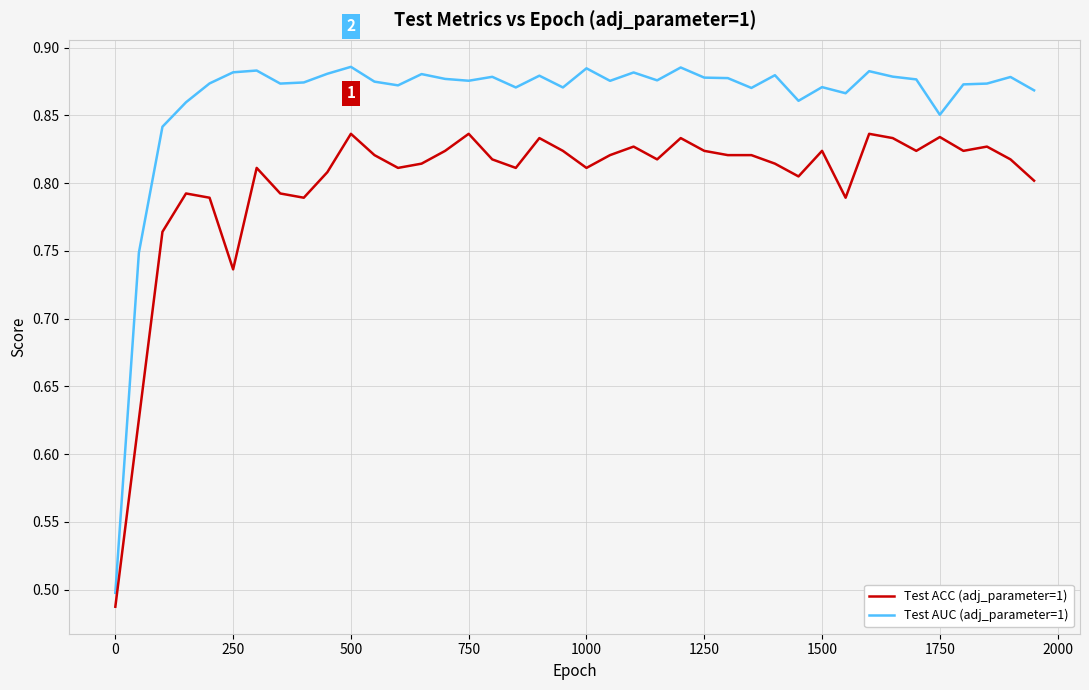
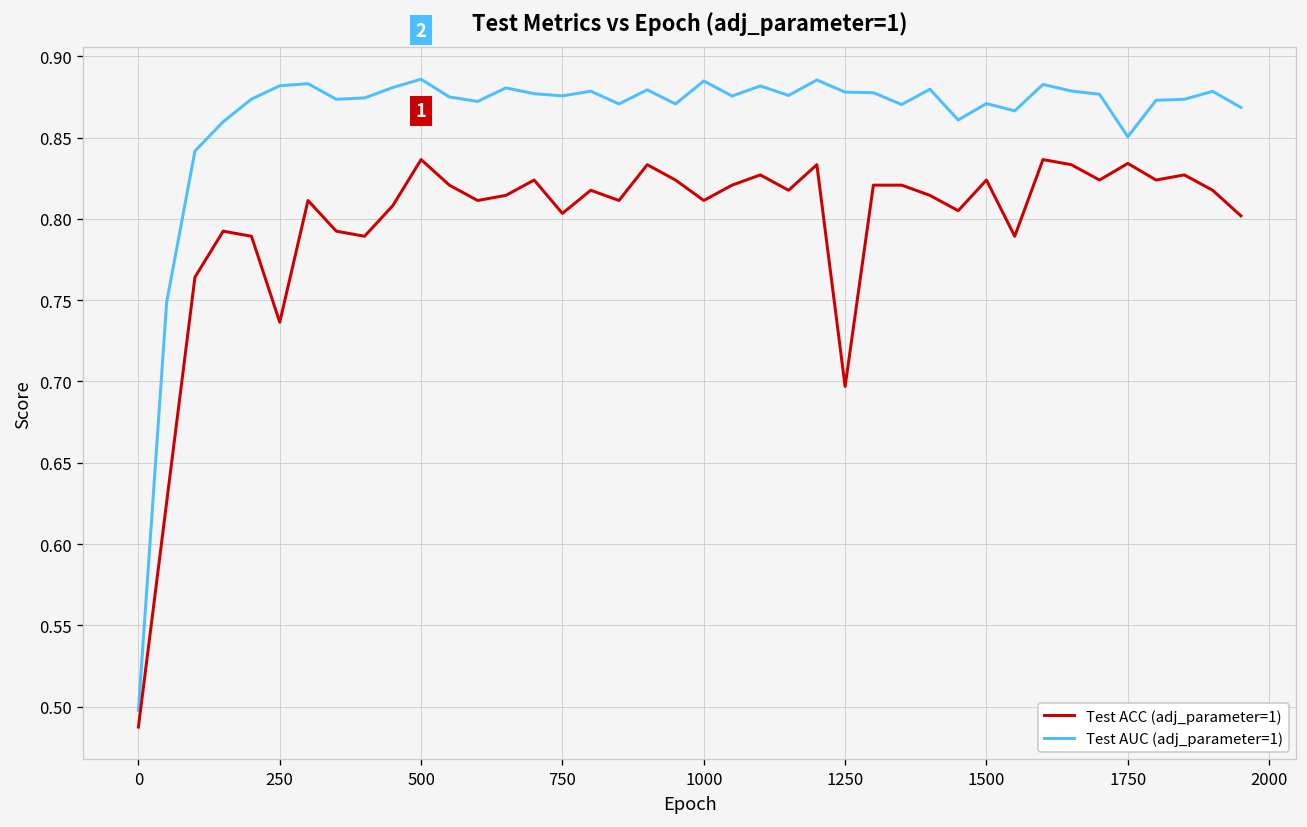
  {
    "Test ACC (adj_parameter=1)": {
      "0": 0.487,
      "250": 0.736,
      "500": 0.836,
-     "750": 0.836,
+     "750": 0.803,
      "1000": 0.811,
-     "1250": 0.824,
+     "1250": 0.697,
      "1500": 0.824,
      "1750": 0.834
    },
    "Test AUC (adj_parameter=1)": {
      "0": 0.498,
      "250": 0.882,
      "750": 0.876,
      "1000": 0.885,
      "1250": 0.878,
      "1500": 0.871,
      "1750": 0.851
    }
  }
